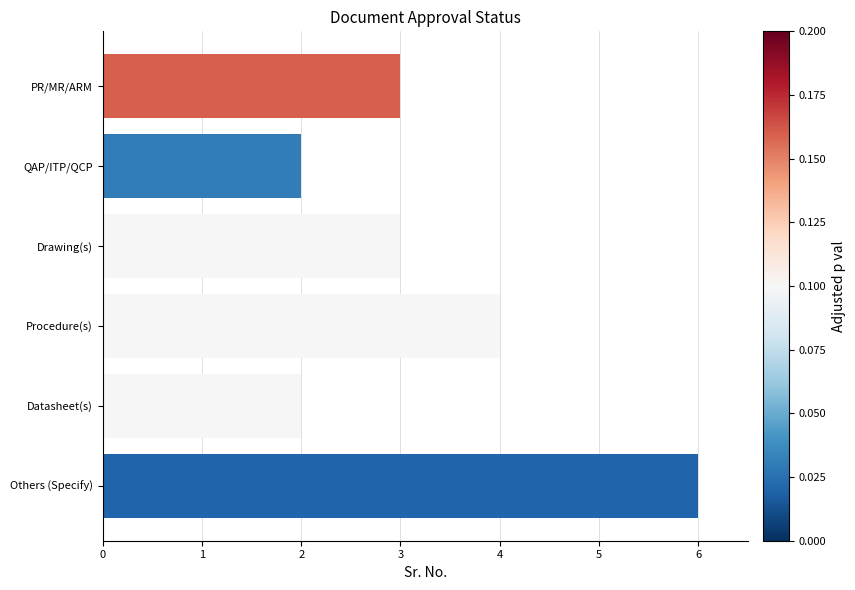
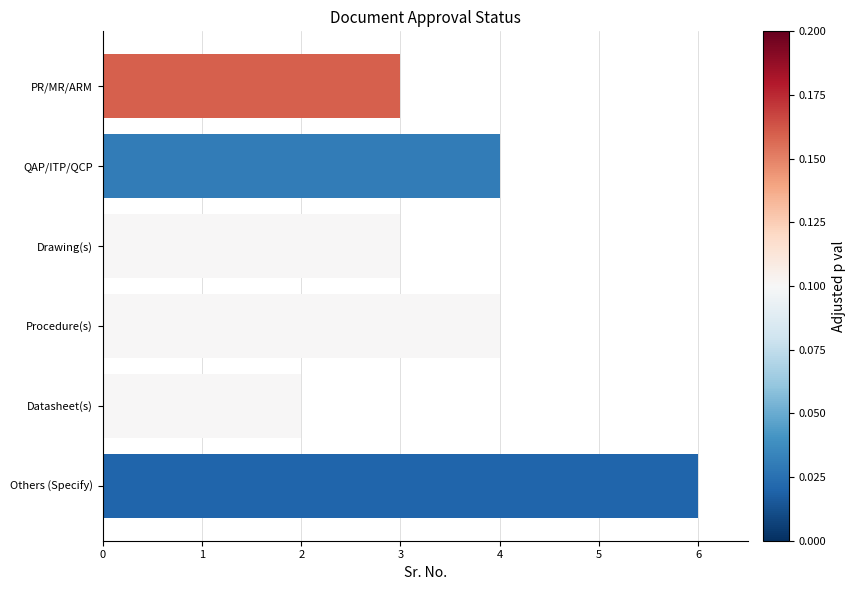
  {
    "PR/MR/ARM": 3,
-   "QAP/ITP/QCP": 2,
+   "QAP/ITP/QCP": 4,
    "Drawing(s)": 3,
    "Procedure(s)": 4,
    "Datasheet(s)": 2,
    "Others (Specify)": 6
  }
